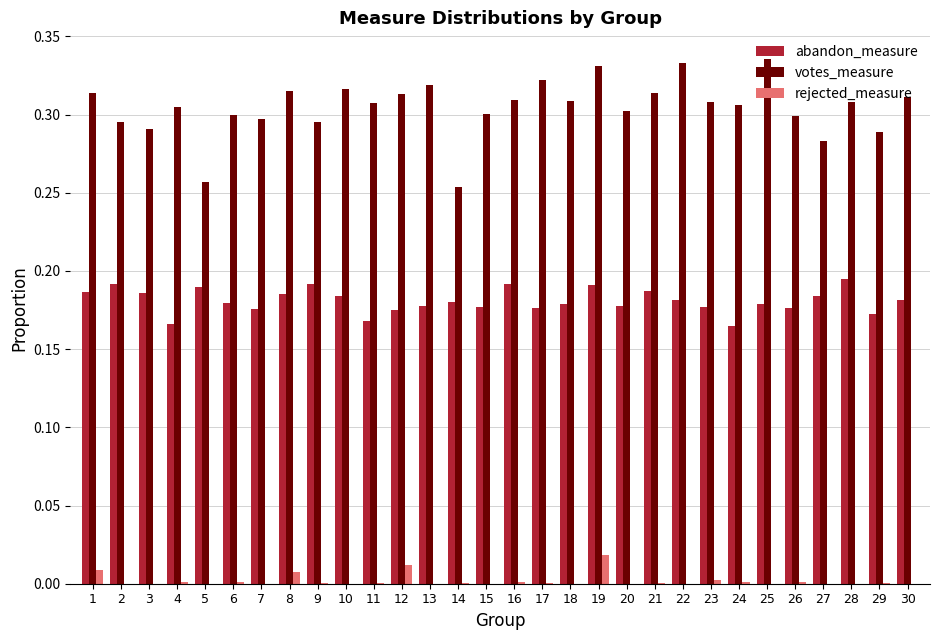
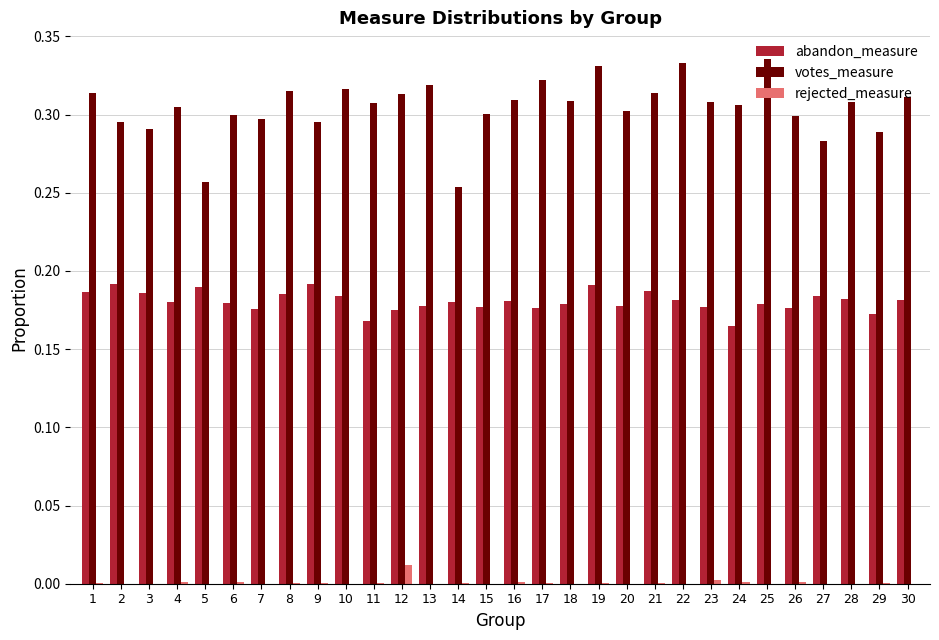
  {
    "abandon_measure": {
      "1": 0.186,
      "2": 0.192,
      "3": 0.186,
-     "4": 0.166,
+     "4": 0.180,
      "5": 0.190,
      "6": 0.180,
      "7": 0.176,
      "8": 0.185,
      "9": 0.192,
      "10": 0.184,
      "11": 0.168,
      "12": 0.175,
      "13": 0.178,
      "14": 0.180,
      "15": 0.177,
-     "16": 0.192,
+     "16": 0.181,
      "17": 0.176,
      "18": 0.179,
      "19": 0.191,
      "20": 0.177,
      "21": 0.187,
      "22": 0.181,
      "23": 0.177,
      "24": 0.165,
      "25": 0.179,
      "26": 0.176,
      "27": 0.184,
-     "28": 0.195,
+     "28": 0.182,
      "29": 0.172,
      "30": 0.181
    },
    "votes_measure": {
      "1": 0.314,
      "2": 0.295,
      "3": 0.291,
      "4": 0.305,
      "5": 0.257,
      "6": 0.300,
      "7": 0.297,
      "8": 0.315,
      "9": 0.295,
      "10": 0.316,
      "11": 0.307,
      "12": 0.313,
      "13": 0.319,
      "14": 0.253,
      "15": 0.300,
      "16": 0.309,
      "17": 0.322,
      "18": 0.309,
      "19": 0.331,
      "20": 0.302,
      "21": 0.314,
      "22": 0.333,
      "23": 0.308,
      "24": 0.306,
      "25": 0.336,
      "26": 0.299,
      "27": 0.283,
      "28": 0.308,
      "29": 0.289,
      "30": 0.311
    },
    "rejected_measure": {
-     "1": 0.009,
+     "1": 0.000,
      "2": 0.000,
      "3": 0.000,
      "5": 0.000,
      "7": 0.000,
-     "8": 0.007,
+     "8": 0.000,
      "10": 0.000,
      "12": 0.012,
      "13": 0.000,
      "15": 0.000,
      "18": 0.000,
-     "19": 0.018,
+     "19": 0.000,
      "20": 0.000,
      "22": 0.000,
      "23": 0.002,
      "25": 0.000,
      "27": 0.000,
      "28": 0.000,
      "30": 0.000
    }
  }
